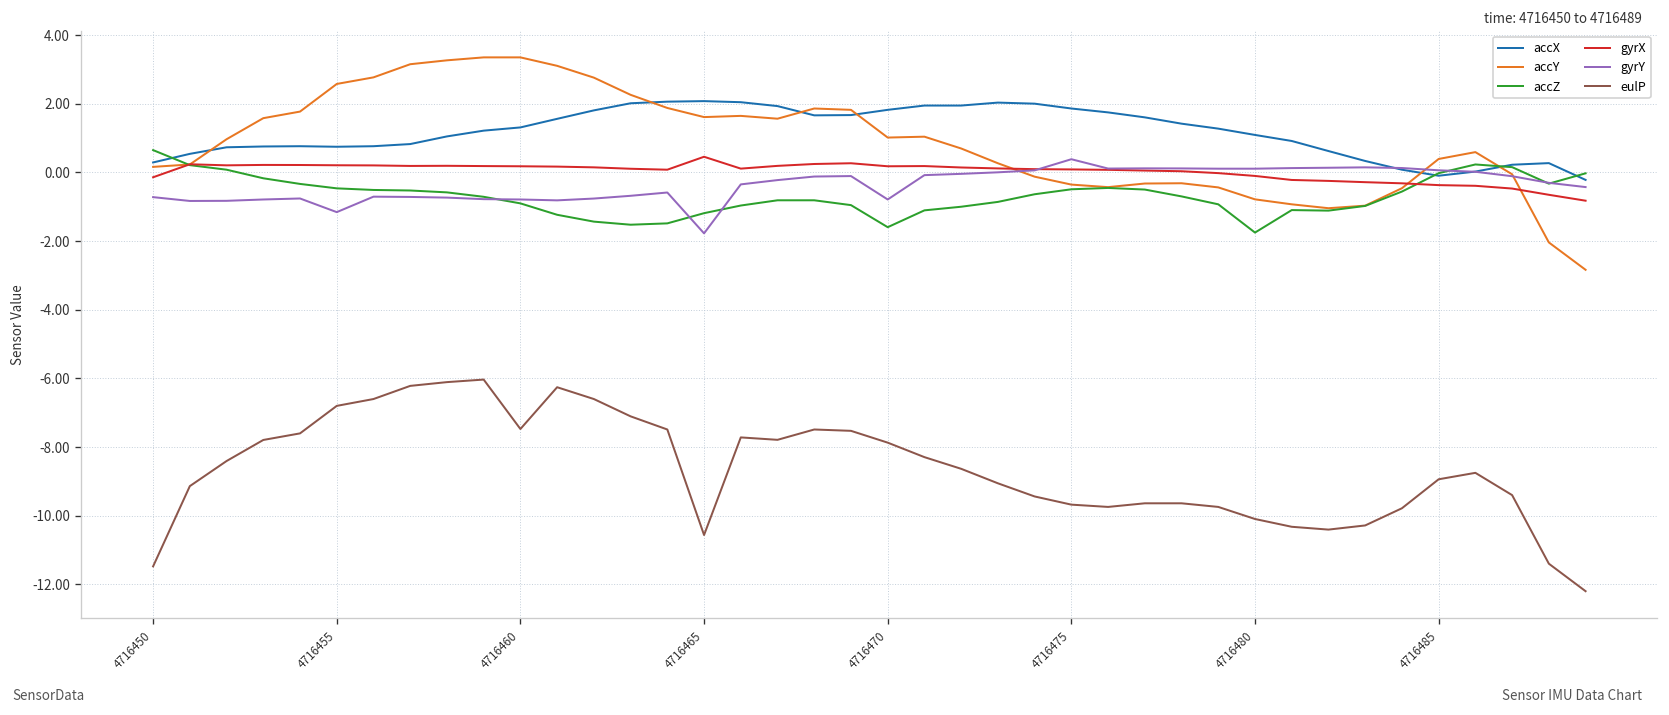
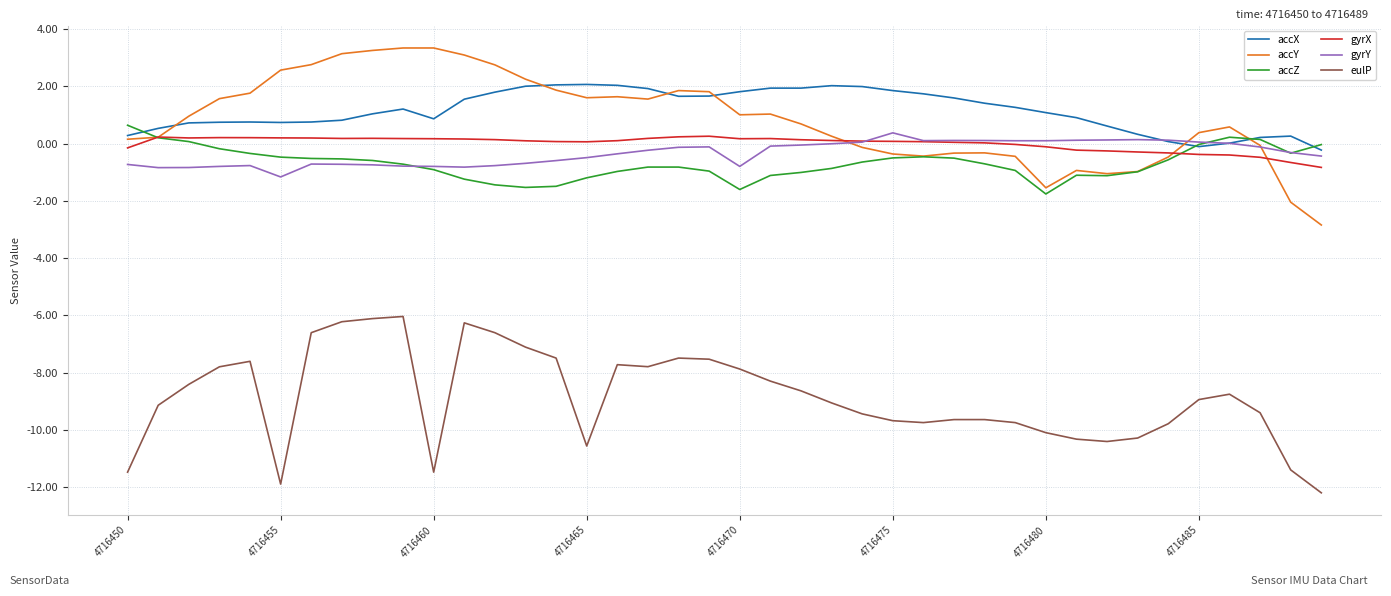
  {
    "accX": {
      "4716450": 0.3,
      "4716455": 0.7,
-     "4716460": 1.3,
+     "4716460": 0.9,
      "4716465": 2.1,
      "4716470": 1.8,
      "4716475": 1.9,
      "4716480": 1.1
    },
    "accY": {
      "4716450": 0.2,
      "4716455": 2.6,
      "4716460": 3.3,
      "4716465": 1.6,
      "4716470": 1.0,
      "4716475": -0.4,
-     "4716480": -0.8,
+     "4716480": -1.5,
      "4716485": 0.4
    },
    "accZ": {
      "4716450": 0.6,
      "4716455": -0.5,
      "4716460": -0.9,
      "4716465": -1.2,
      "4716470": -1.6,
      "4716475": -0.5,
      "4716480": -1.8
    },
    "gyrX": {
      "4716450": -0.1,
      "4716455": 0.2,
      "4716460": 0.2,
-     "4716465": 0.5,
+     "4716465": 0.1,
      "4716470": 0.2,
      "4716475": 0.1,
      "4716480": -0.1,
      "4716485": -0.4
    },
    "gyrY": {
      "4716450": -0.7,
      "4716455": -1.2,
      "4716460": -0.8,
-     "4716465": -1.8,
+     "4716465": -0.5,
      "4716470": -0.8,
      "4716475": 0.4,
      "4716480": 0.1
    },
    "eulP": {
      "4716450": -11.5,
-     "4716455": -6.8,
-     "4716460": -7.5,
+     "4716455": -11.9,
+     "4716460": -11.5,
      "4716465": -10.6,
      "4716470": -7.9,
      "4716475": -9.7,
      "4716480": -10.1,
      "4716485": -8.9
    }
  }
